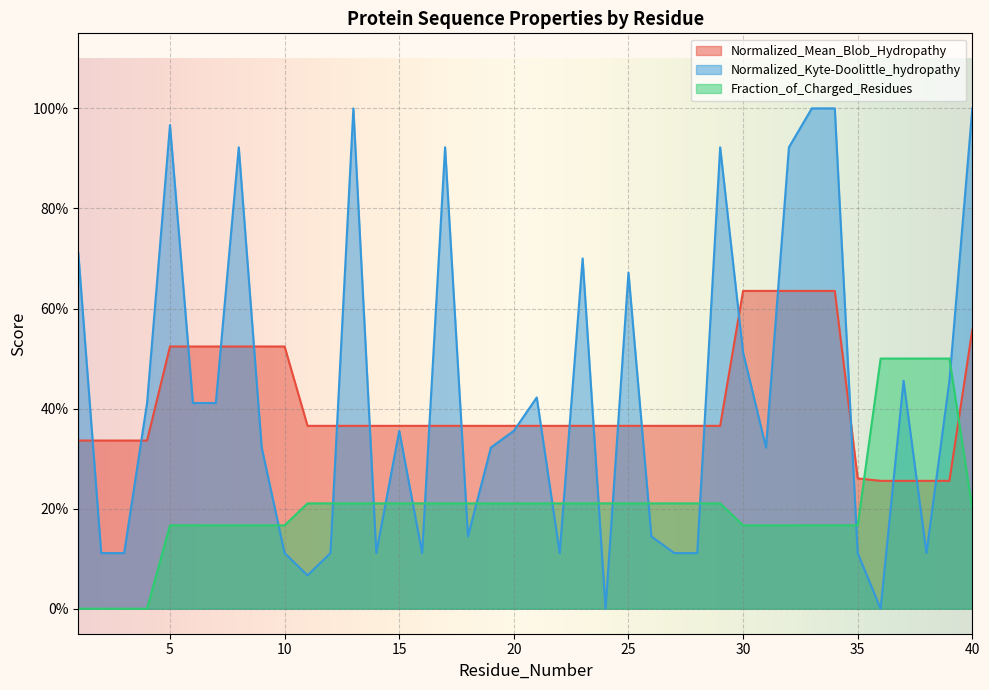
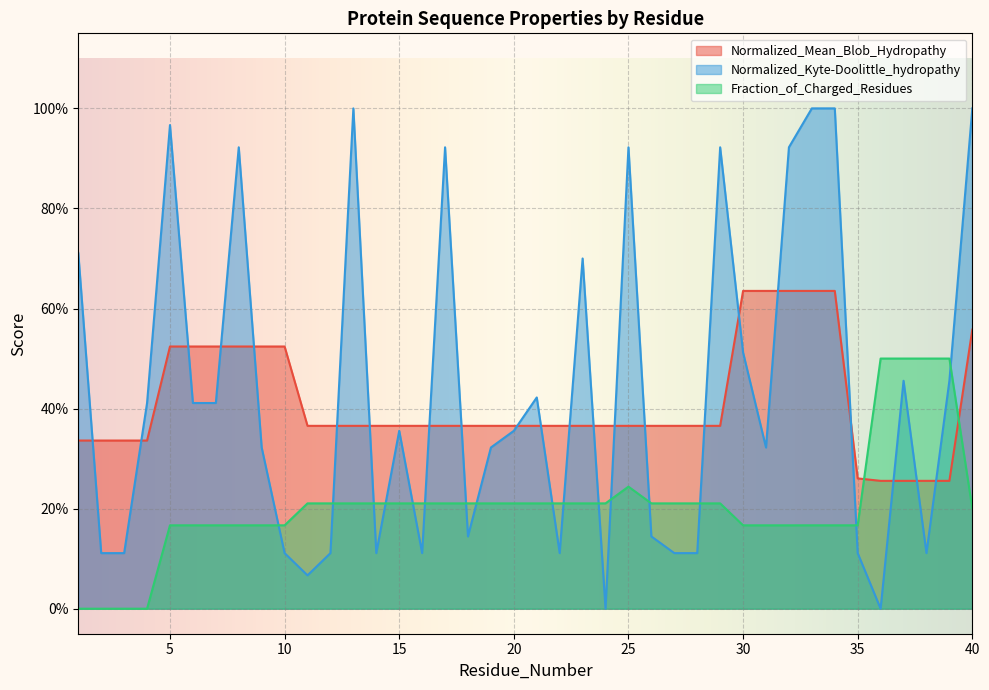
  {
    "Normalized_Mean_Blob_Hydropathy": {
      "5": "52%",
      "10": "52%",
      "15": "37%",
      "20": "37%",
      "25": "37%",
      "30": "64%",
      "35": "26%",
      "40": "56%"
    },
    "Normalized_Kyte-Doolittle_hydropathy": {
      "5": "97%",
      "10": "11%",
      "15": "36%",
      "20": "36%",
-     "25": "67%",
+     "25": "92%",
      "30": "51%",
      "35": "11%",
      "40": "100%"
    },
    "Fraction_of_Charged_Residues": {
      "5": "17%",
      "10": "17%",
      "15": "21%",
      "20": "21%",
-     "25": "21%",
+     "25": "24%",
      "30": "17%",
      "35": "17%",
      "40": "20%"
    }
  }
